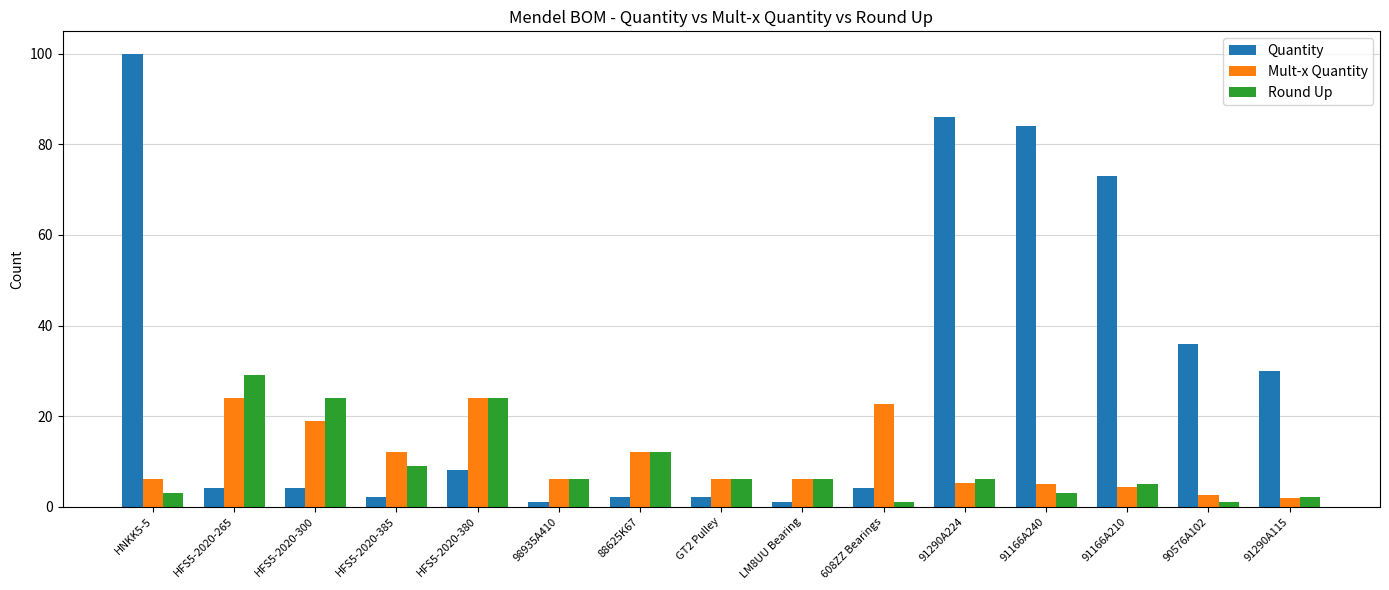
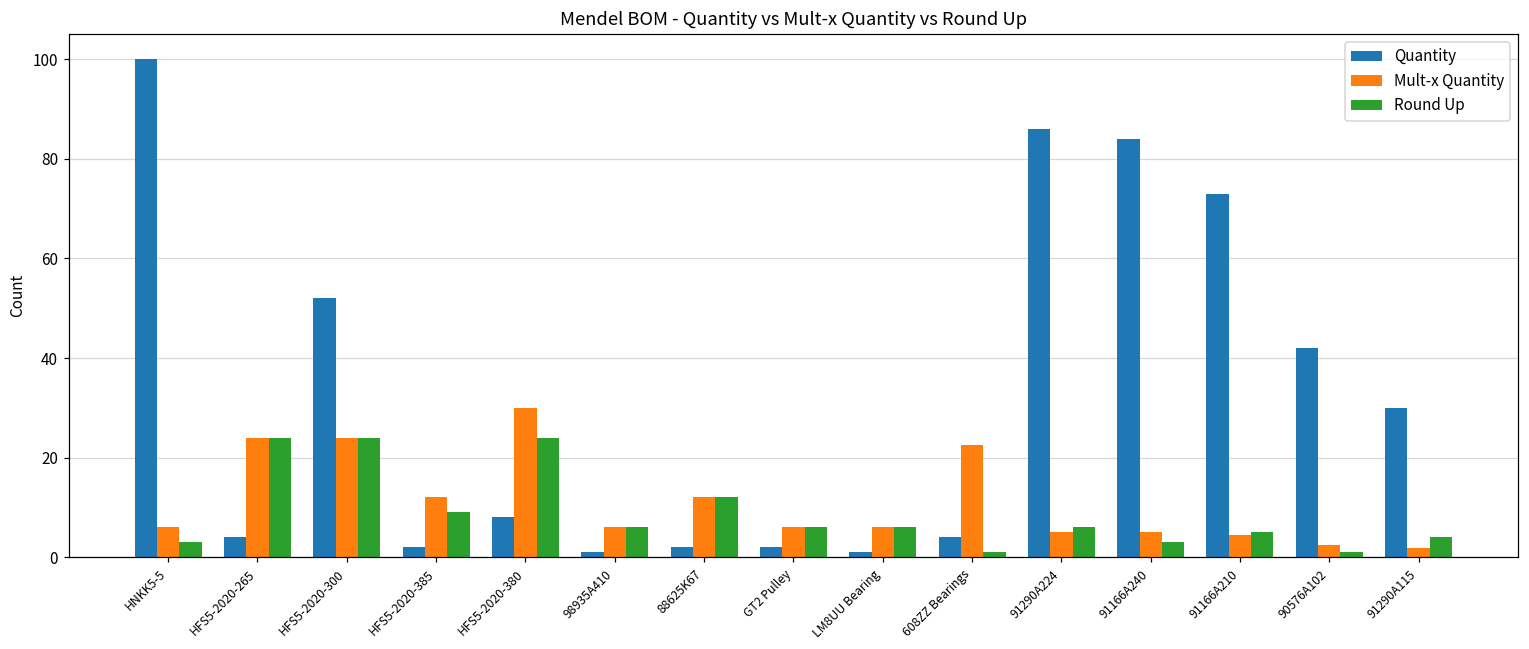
  {
    "Quantity": {
      "HNKK5-5": 100,
      "HFS5-2020-265": 4,
-     "HFS5-2020-300": 4,
+     "HFS5-2020-300": 52,
      "HFS5-2020-385": 2,
      "HFS5-2020-380": 8,
      "98935A410": 1,
      "88625K67": 2,
      "GT2 Pulley": 2,
      "LM8UU Bearing": 1,
      "608ZZ Bearings": 4,
      "91290A224": 86,
      "91166A240": 84,
      "91166A210": 73,
-     "90576A102": 36,
+     "90576A102": 42,
      "91290A115": 30
    },
    "Mult-x Quantity": {
      "HNKK5-5": 6,
      "HFS5-2020-265": 24,
-     "HFS5-2020-300": 19,
+     "HFS5-2020-300": 24,
      "HFS5-2020-385": 12,
-     "HFS5-2020-380": 24,
+     "HFS5-2020-380": 30,
      "98935A410": 6,
      "88625K67": 12,
      "GT2 Pulley": 6,
      "LM8UU Bearing": 6,
      "608ZZ Bearings": 23,
      "91290A224": 5,
      "91166A240": 5,
      "91166A210": 4,
      "90576A102": 3,
      "91290A115": 2
    },
    "Round Up": {
      "HNKK5-5": 3,
-     "HFS5-2020-265": 29,
+     "HFS5-2020-265": 24,
      "HFS5-2020-300": 24,
      "HFS5-2020-385": 9,
      "HFS5-2020-380": 24,
      "98935A410": 6,
      "88625K67": 12,
      "GT2 Pulley": 6,
      "LM8UU Bearing": 6,
      "608ZZ Bearings": 1,
      "91290A224": 6,
      "91166A240": 3,
      "91166A210": 5,
      "90576A102": 1,
-     "91290A115": 2
+     "91290A115": 4
    }
  }
